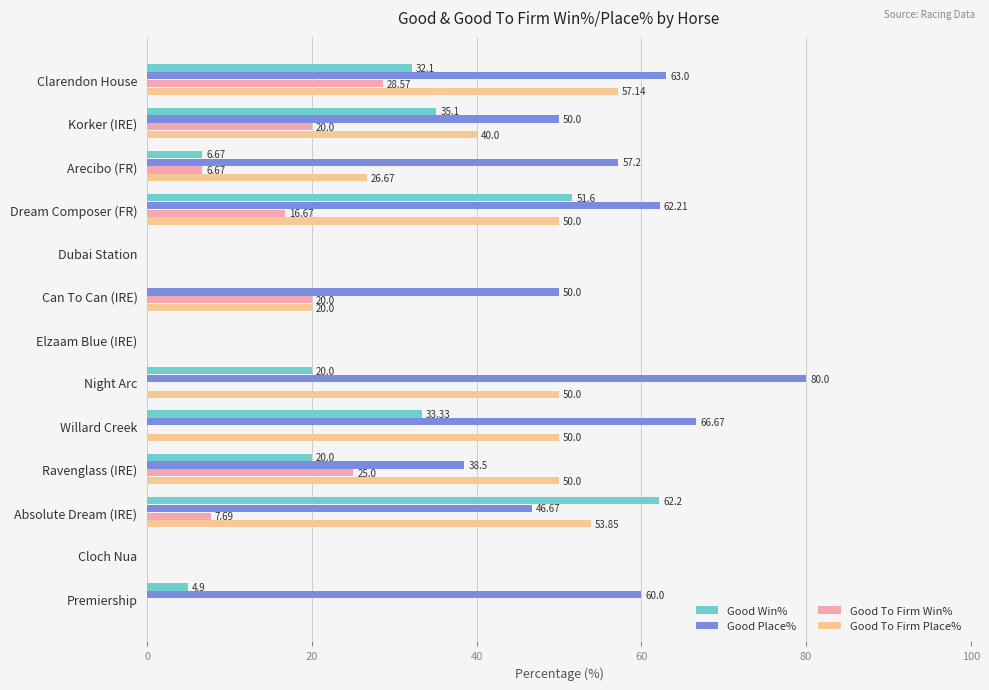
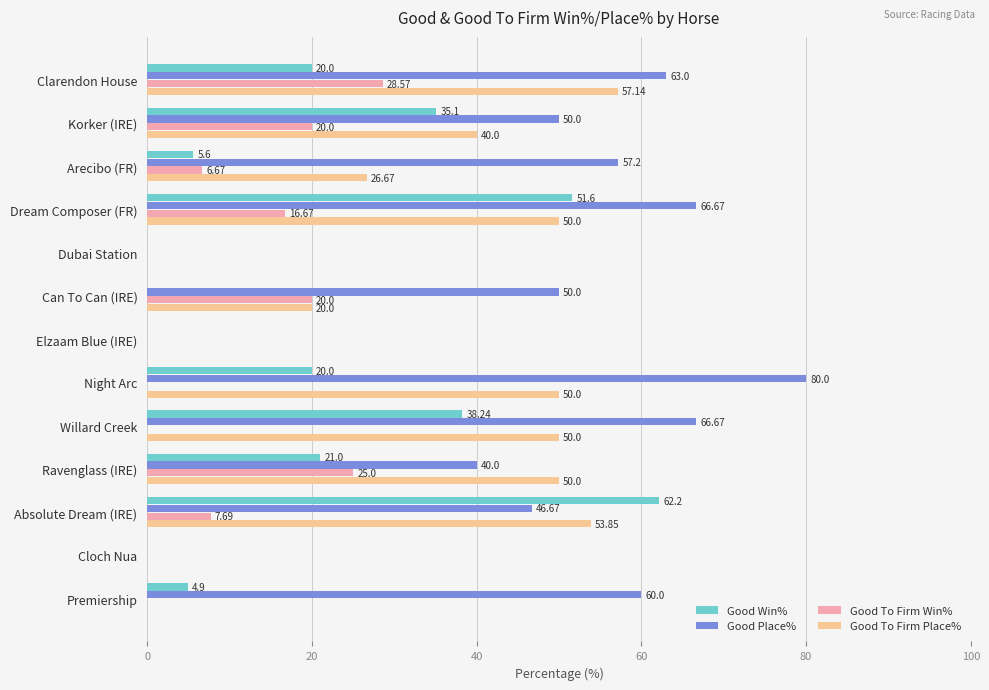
  {
    "Good Win%": {
-     "Clarendon House": 32.1,
+     "Clarendon House": 20.0,
      "Korker (IRE)": 35.1,
-     "Arecibo (FR)": 6.67,
+     "Arecibo (FR)": 5.6,
      "Dream Composer (FR)": 51.6,
      "Night Arc": 20.0,
-     "Willard Creek": 33.33,
-     "Ravenglass (IRE)": 20.0,
+     "Willard Creek": 38.24,
+     "Ravenglass (IRE)": 21.0,
      "Absolute Dream (IRE)": 62.2,
      "Premiership": 4.9
    },
    "Good Place%": {
      "Clarendon House": 63.0,
      "Korker (IRE)": 50.0,
      "Arecibo (FR)": 57.2,
-     "Dream Composer (FR)": 62.21,
+     "Dream Composer (FR)": 66.67,
      "Can To Can (IRE)": 50.0,
      "Night Arc": 80.0,
      "Willard Creek": 66.67,
-     "Ravenglass (IRE)": 38.5,
+     "Ravenglass (IRE)": 40.0,
      "Absolute Dream (IRE)": 46.67,
      "Premiership": 60.0
    }
  }
